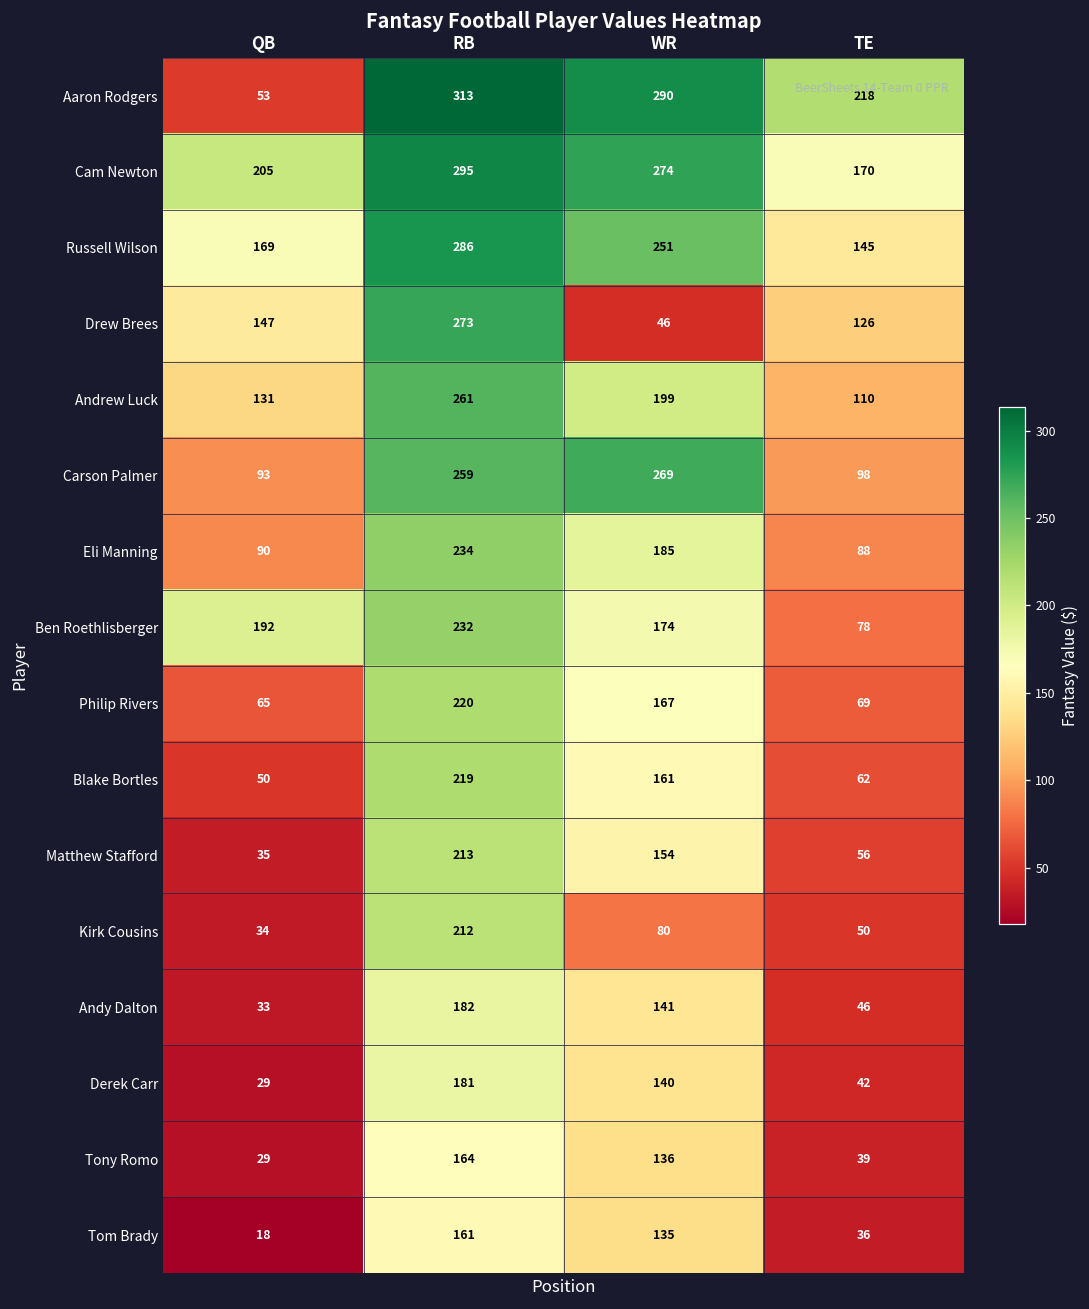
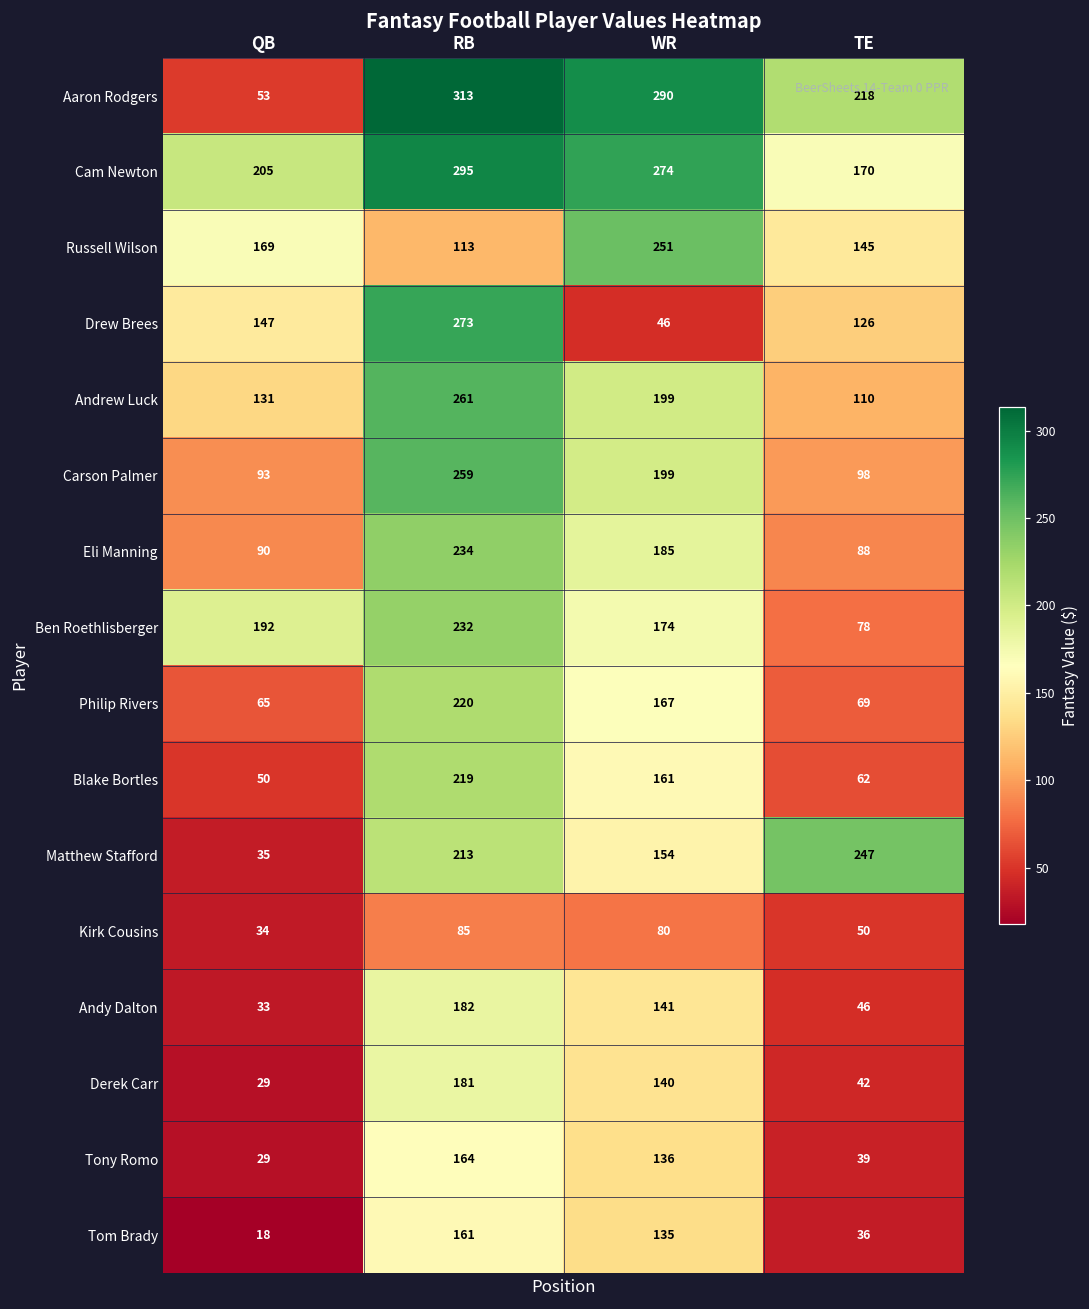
  {
    "Aaron Rodgers": {
      "QB": 53,
      "RB": 313,
      "WR": 290
    },
    "Cam Newton": {
      "QB": 205,
      "RB": 295,
      "WR": 274,
      "TE": 170
    },
    "Russell Wilson": {
      "QB": 169,
-     "RB": 286,
+     "RB": 113,
      "WR": 251,
      "TE": 145
    },
    "Drew Brees": {
      "QB": 147,
      "RB": 273,
      "WR": 46,
      "TE": 126
    },
    "Andrew Luck": {
      "QB": 131,
      "RB": 261,
      "WR": 199,
      "TE": 110
    },
    "Carson Palmer": {
      "QB": 93,
      "RB": 259,
-     "WR": 269,
+     "WR": 199,
      "TE": 98
    },
    "Eli Manning": {
      "QB": 90,
      "RB": 234,
      "WR": 185,
      "TE": 88
    },
    "Ben Roethlisberger": {
      "QB": 192,
      "RB": 232,
      "WR": 174,
      "TE": 78
    },
    "Philip Rivers": {
      "QB": 65,
      "RB": 220,
      "WR": 167,
      "TE": 69
    },
    "Blake Bortles": {
      "QB": 50,
      "RB": 219,
      "WR": 161,
      "TE": 62
    },
    "Matthew Stafford": {
      "QB": 35,
      "RB": 213,
      "WR": 154,
-     "TE": 56
+     "TE": 247
    },
    "Kirk Cousins": {
      "QB": 34,
-     "RB": 212,
+     "RB": 85,
      "WR": 80,
      "TE": 50
    },
    "Andy Dalton": {
      "QB": 33,
      "RB": 182,
      "WR": 141,
      "TE": 46
    },
    "Derek Carr": {
      "QB": 29,
      "RB": 181,
      "WR": 140,
      "TE": 42
    },
    "Tony Romo": {
      "QB": 29,
      "RB": 164,
      "WR": 136,
      "TE": 39
    },
    "Tom Brady": {
      "QB": 18,
      "RB": 161,
      "WR": 135,
      "TE": 36
    }
  }
